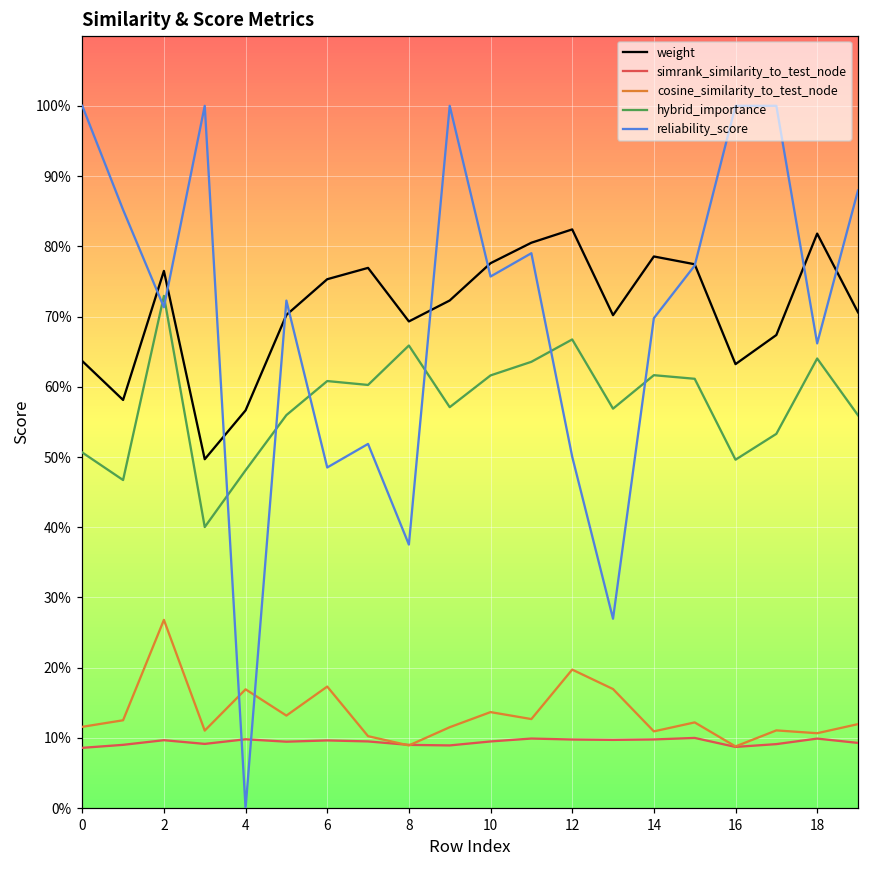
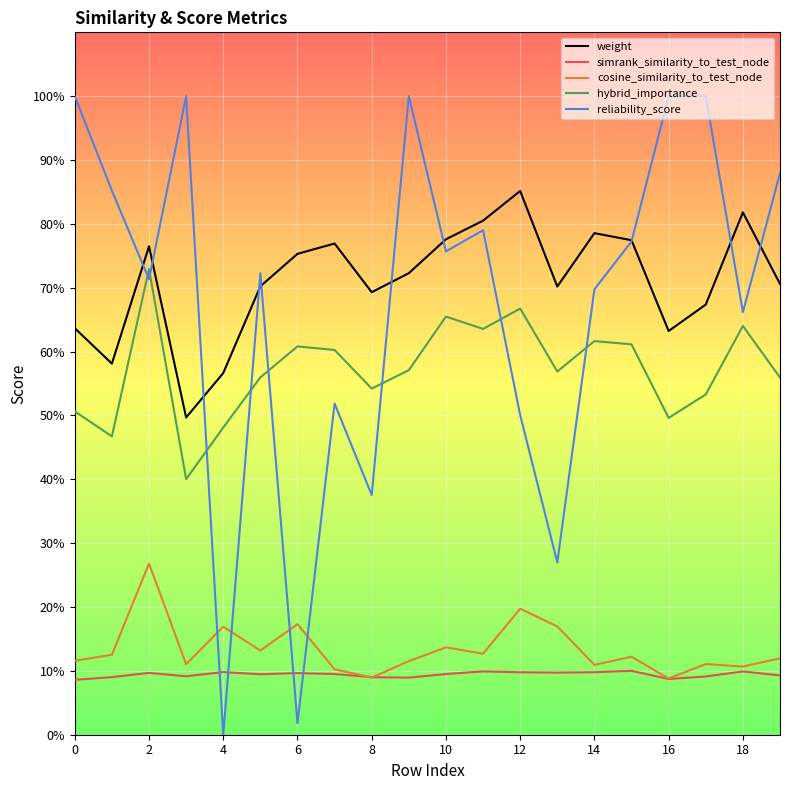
  {
    "weight": {
      "0": "64%",
      "2": "76%",
      "4": "57%",
      "6": "75%",
      "8": "69%",
      "10": "78%",
-     "12": "82%",
+     "12": "85%",
      "14": "79%",
      "16": "63%",
      "18": "82%"
    },
    "hybrid_importance": {
      "0": "51%",
      "2": "73%",
      "4": "48%",
      "6": "61%",
-     "8": "66%",
-     "10": "62%",
+     "8": "54%",
+     "10": "65%",
      "12": "67%",
      "14": "62%",
      "16": "50%",
      "18": "64%"
    },
    "reliability_score": {
      "0": "100%",
      "2": "71%",
      "4": "0%",
-     "6": "49%",
+     "6": "2%",
      "8": "38%",
      "10": "76%",
      "12": "50%",
      "14": "70%",
      "18": "66%"
    }
  }
